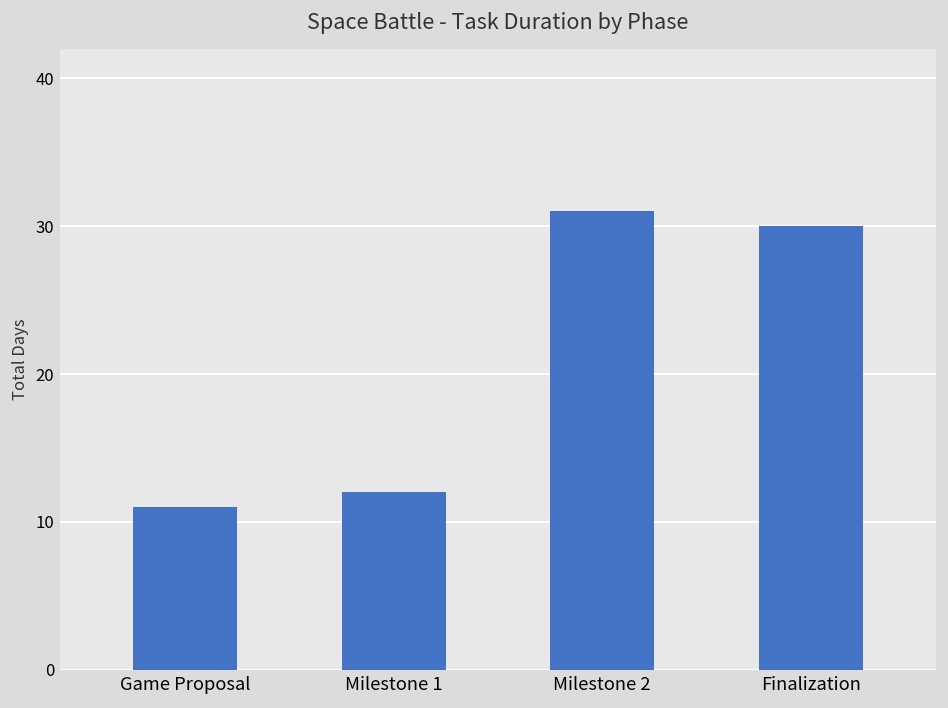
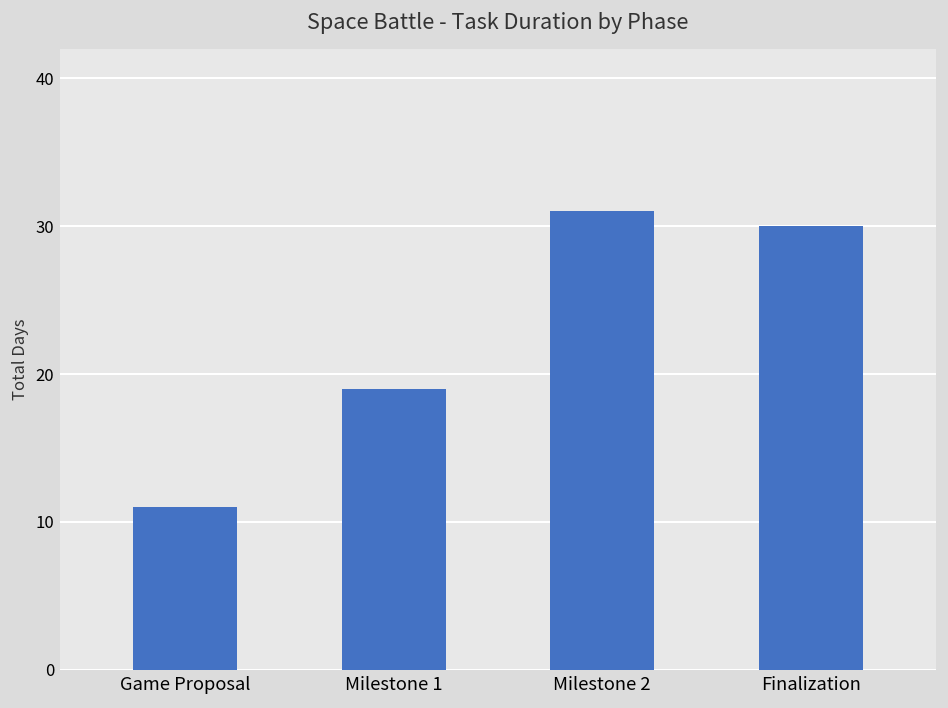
  {
    "Game Proposal": 11,
-   "Milestone 1": 12,
+   "Milestone 1": 19,
    "Milestone 2": 31,
    "Finalization": 30
  }
